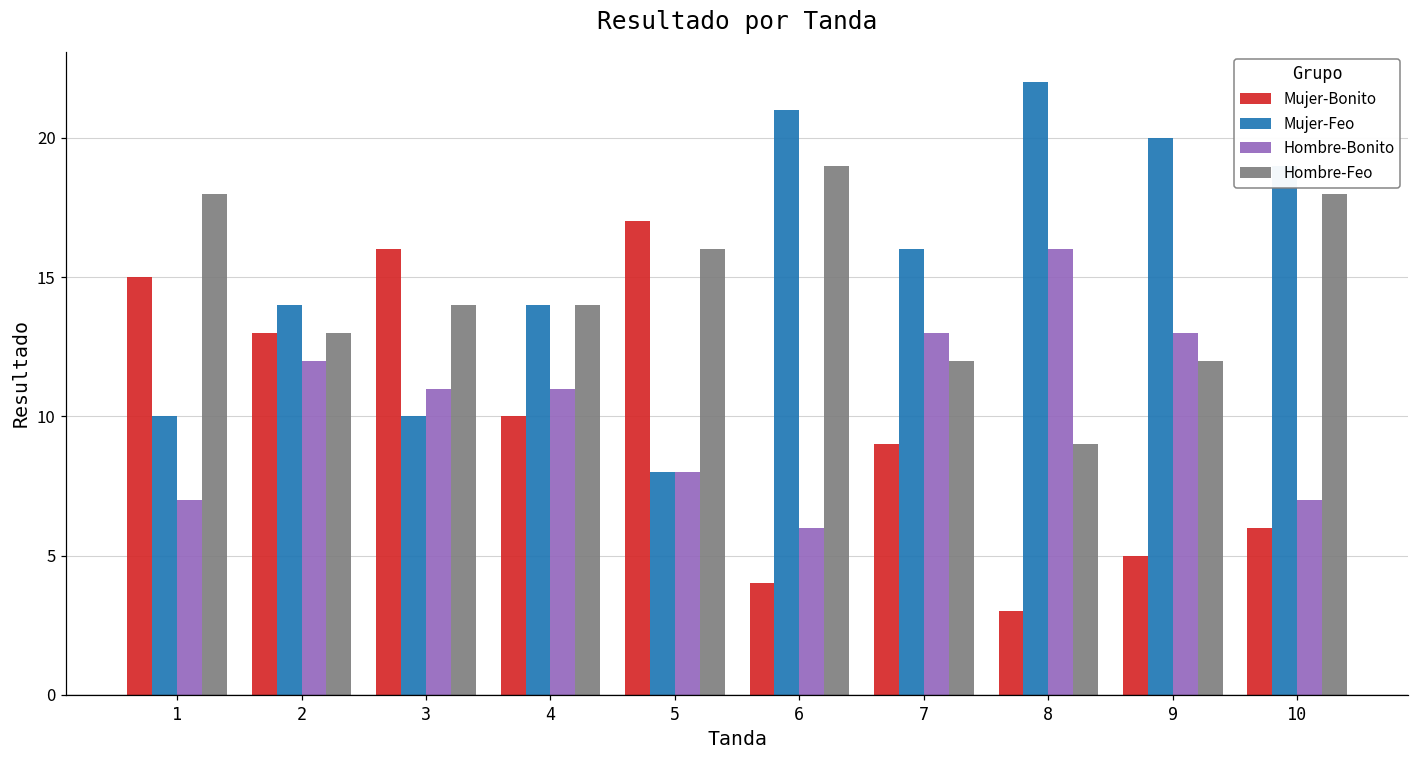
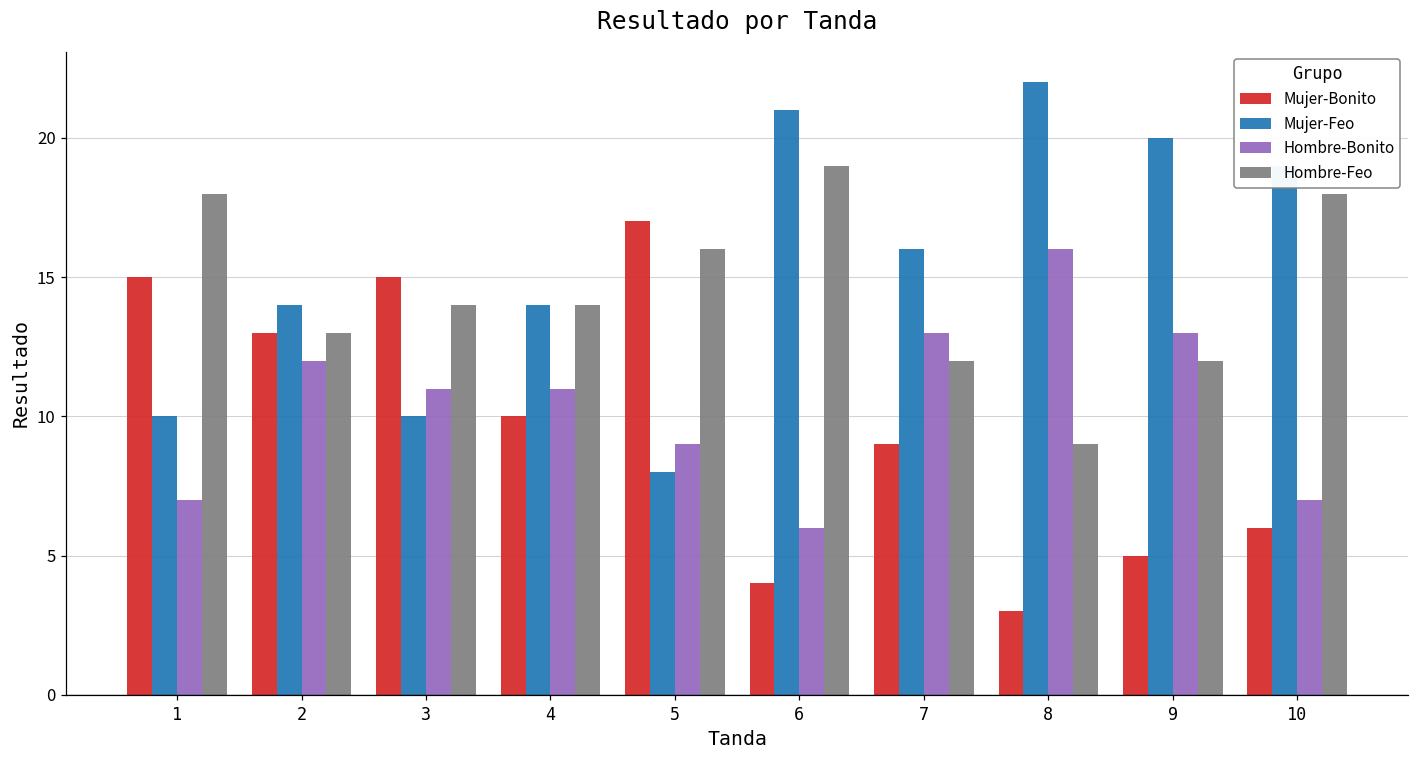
  {
    "Mujer-Bonito": {
      "1": 15,
      "2": 13,
-     "3": 16,
+     "3": 15,
      "4": 10,
      "5": 17,
      "6": 4,
      "7": 9,
      "8": 3,
      "9": 5,
      "10": 6
    },
    "Mujer-Feo": {
      "1": 10,
      "2": 14,
      "3": 10,
      "4": 14,
      "5": 8,
      "6": 21,
      "7": 16,
      "8": 22,
      "9": 20
    },
    "Hombre-Bonito": {
      "1": 7,
      "2": 12,
      "3": 11,
      "4": 11,
-     "5": 8,
+     "5": 9,
      "6": 6,
      "7": 13,
      "8": 16,
      "9": 13,
      "10": 7
    },
    "Hombre-Feo": {
      "1": 18,
      "2": 13,
      "3": 14,
      "4": 14,
      "5": 16,
      "6": 19,
      "7": 12,
      "8": 9,
      "9": 12,
      "10": 18
    }
  }
